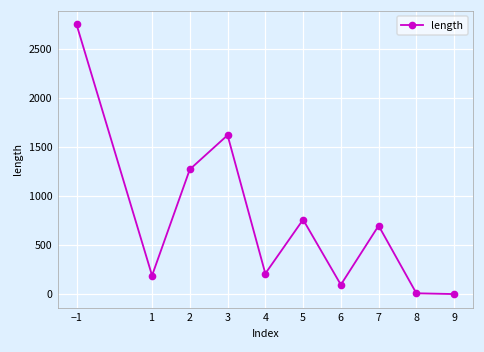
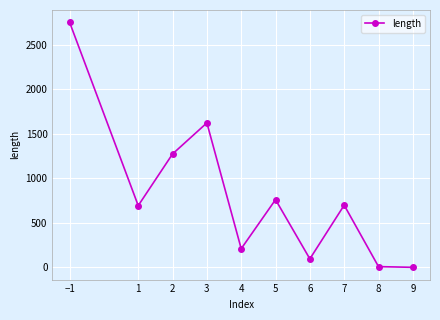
  {
    "−1": 2800,
-   "1": 200,
+   "1": 700,
    "2": 1300,
    "3": 1600,
    "4": 200,
    "5": 800,
    "6": 100,
    "7": 700,
    "8": 0,
    "9": 0
  }
